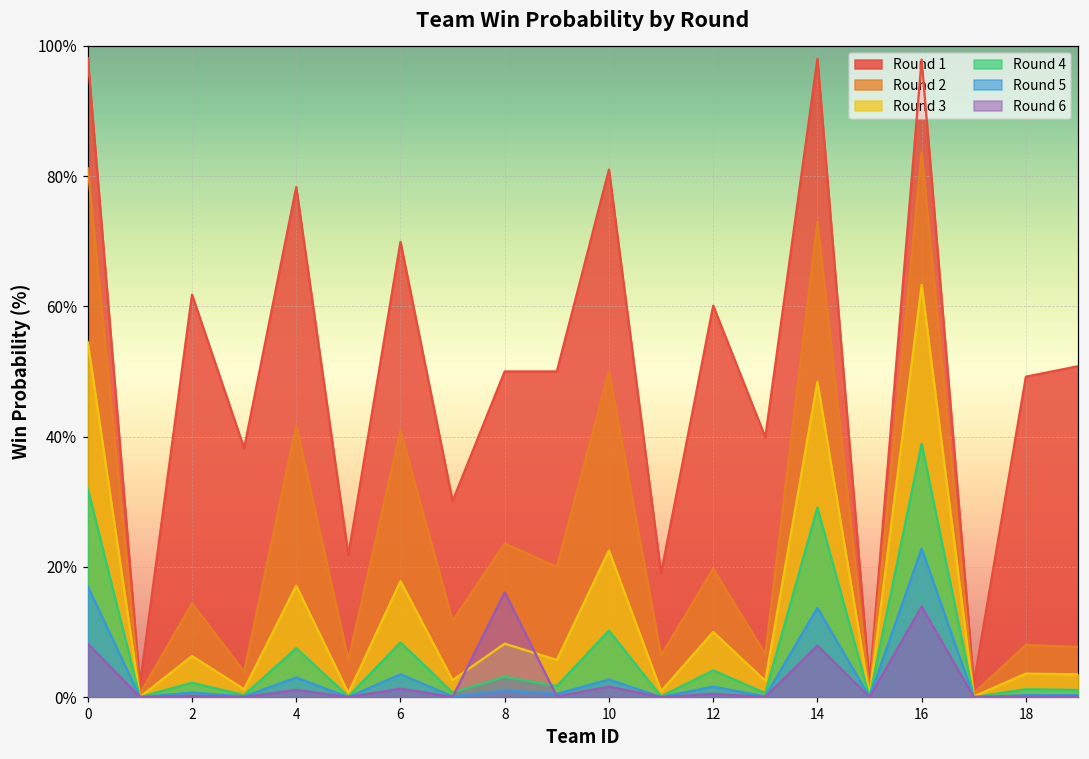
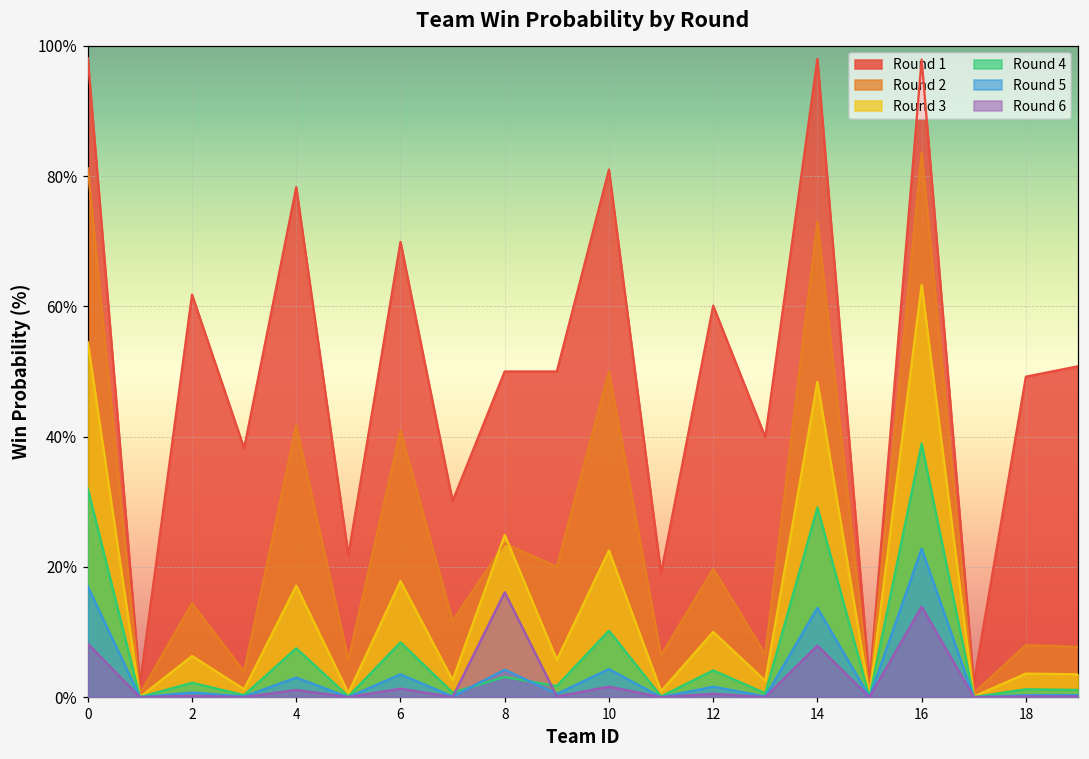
  {
    "Round 3": {
      "0": "55%",
      "2": "6%",
      "4": "17%",
      "6": "18%",
-     "8": "8%",
+     "8": "25%",
      "10": "23%",
      "12": "10%",
      "14": "48%",
      "16": "63%",
      "18": "4%"
    },
    "Round 4": {
      "0": "32%",
      "2": "2%",
      "4": "8%",
      "6": "8%",
      "8": "3%",
      "10": "10%",
      "12": "4%",
      "14": "29%",
      "16": "39%",
      "18": "1%"
    },
    "Round 5": {
      "0": "17%",
      "2": "1%",
      "4": "3%",
      "6": "4%",
-     "8": "1%",
-     "10": "3%",
+     "8": "4%",
+     "10": "4%",
      "12": "2%",
      "14": "14%",
      "16": "23%"
    },
    "Round 6": {
      "0": "8%",
      "2": "0%",
      "4": "1%",
      "6": "1%",
      "8": "16%",
      "10": "2%",
      "12": "1%",
      "14": "8%",
      "16": "14%"
    }
  }
